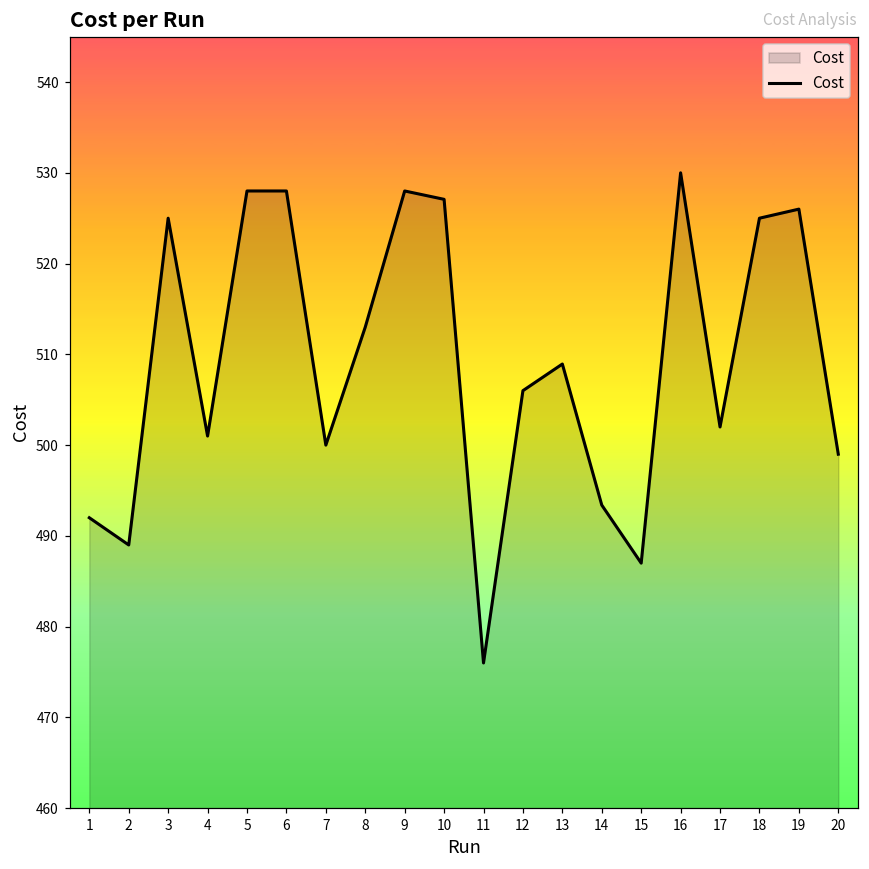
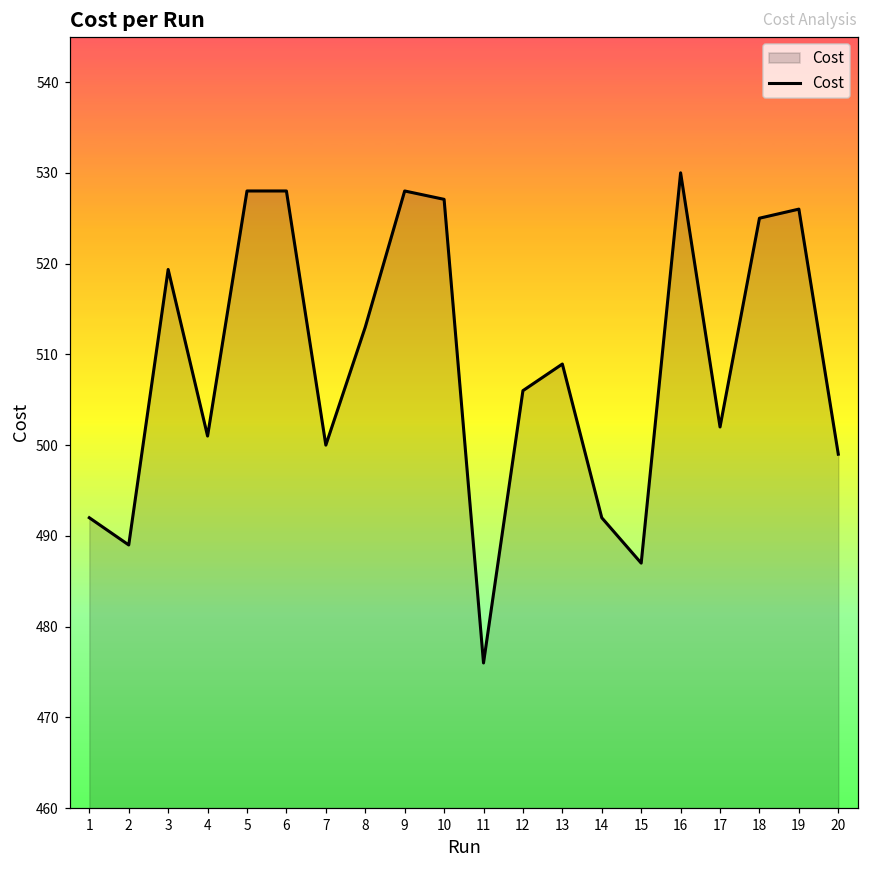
  {
    "1": 492,
    "2": 489,
-   "3": 525,
+   "3": 519,
    "4": 501,
    "5": 528,
    "6": 528,
    "7": 500,
    "8": 513,
    "9": 528,
    "10": 527,
    "11": 476,
    "12": 506,
    "13": 509,
-   "14": 493,
+   "14": 492,
    "15": 487,
    "16": 530,
    "17": 502,
    "18": 525,
    "19": 526,
    "20": 499
  }
